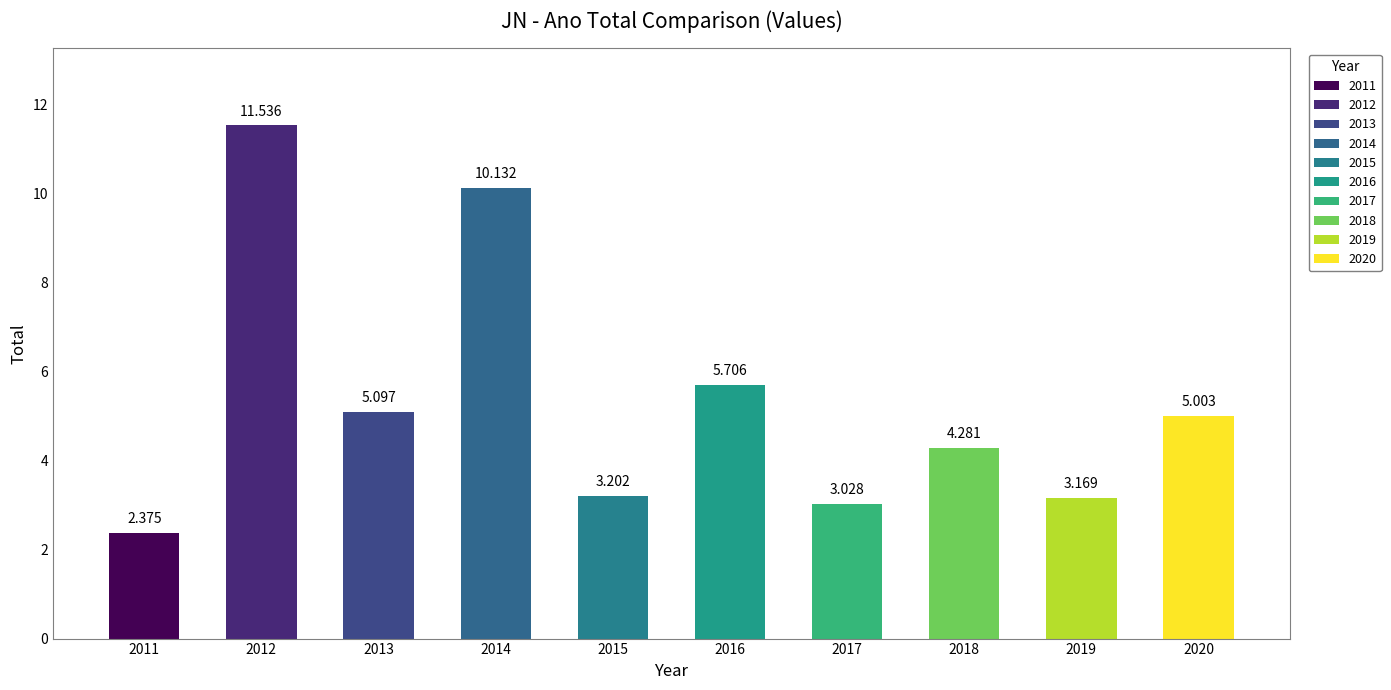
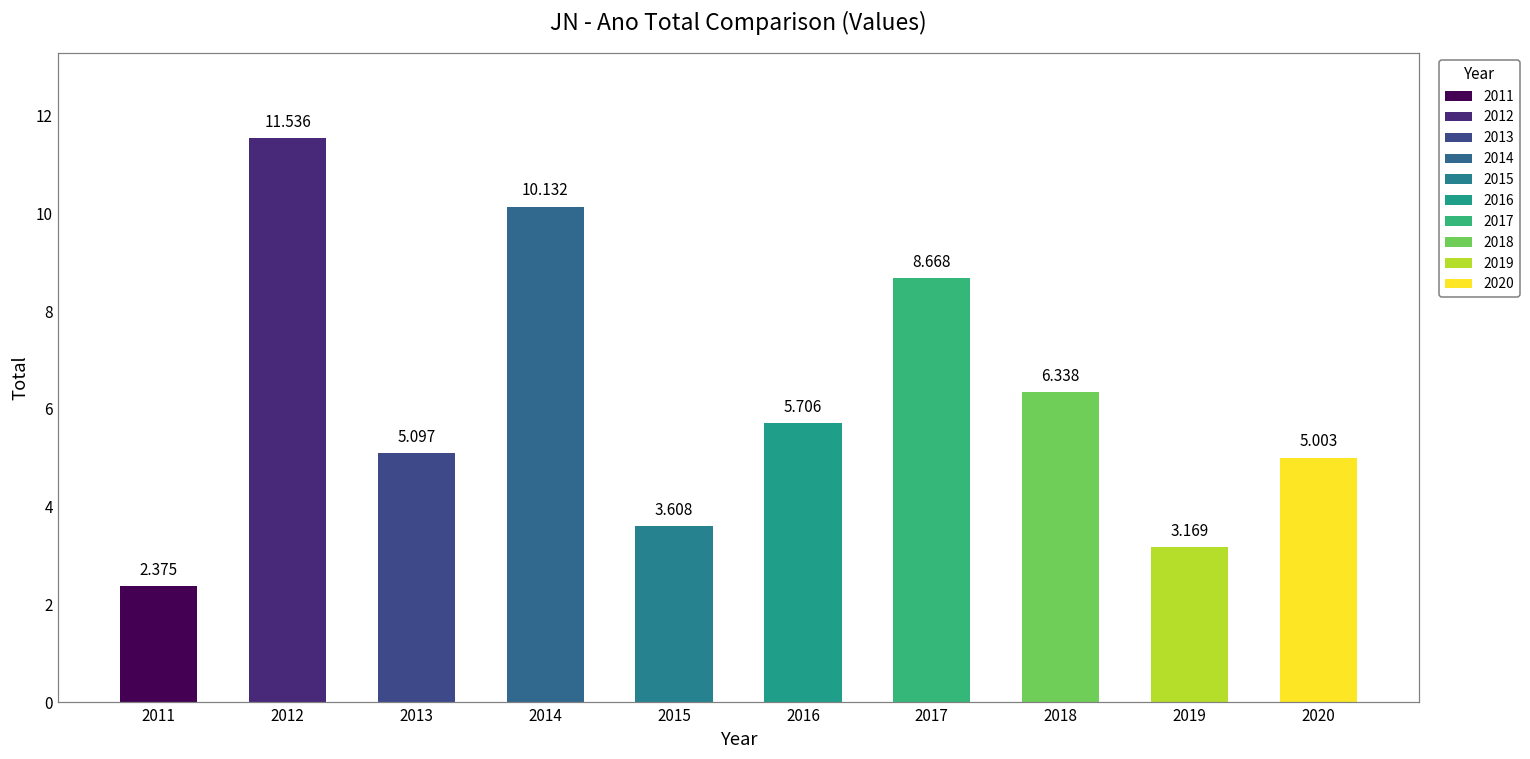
  {
    "2011": 2.375,
    "2012": 11.536,
    "2013": 5.097,
    "2014": 10.132,
-   "2015": 3.202,
+   "2015": 3.608,
    "2016": 5.706,
-   "2017": 3.028,
-   "2018": 4.281,
+   "2017": 8.668,
+   "2018": 6.338,
    "2019": 3.169,
    "2020": 5.003
  }
